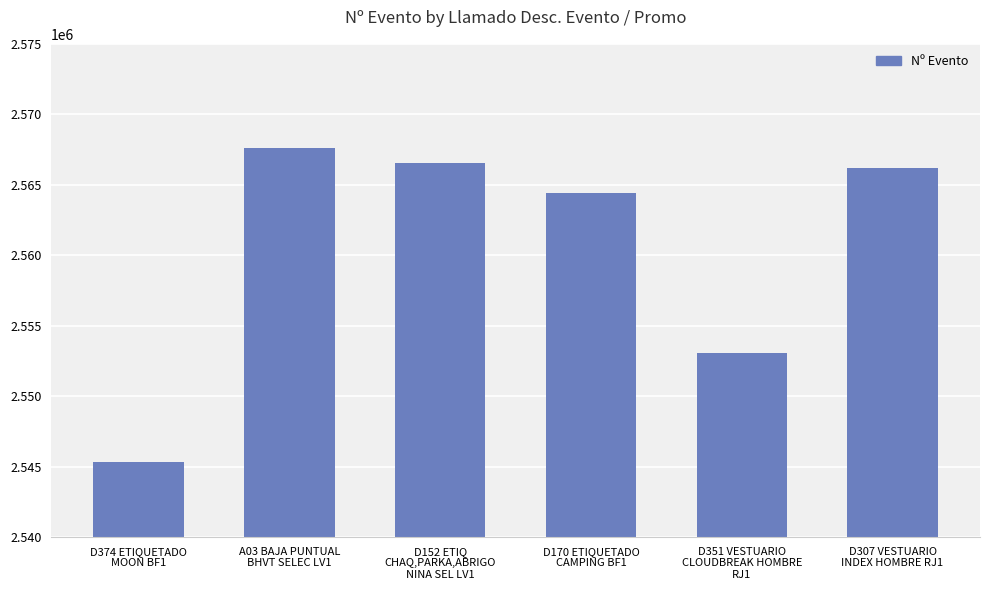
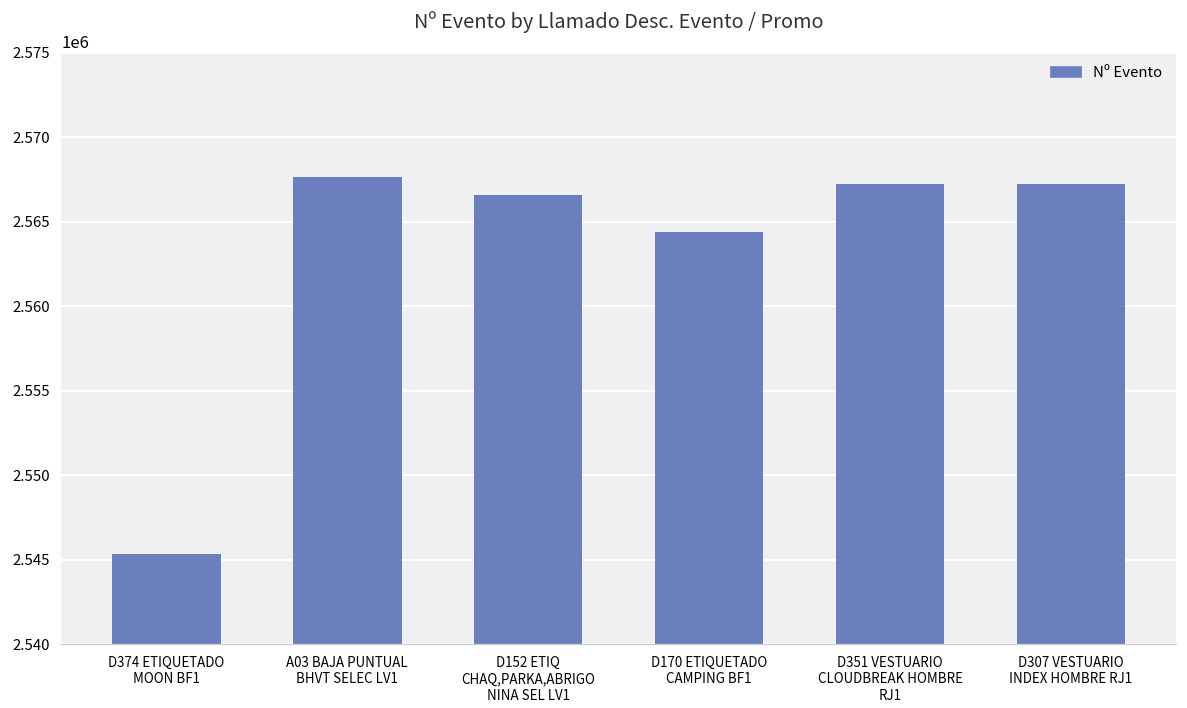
  {
    "D374 ETIQUETADO MOON BF1": 2545300,
    "A03 BAJA PUNTUAL BHVT SELEC LV1": 2567600,
    "D152 ETIQ CHAQ,PARKA,ABRIGO NINA SEL LV1": 2566600,
    "D170 ETIQUETADO CAMPING BF1": 2564400,
-   "D351 VESTUARIO CLOUDBREAK HOMBRE RJ1": 2553100,
-   "D307 VESTUARIO INDEX HOMBRE RJ1": 2566200
+   "D351 VESTUARIO CLOUDBREAK HOMBRE RJ1": 2567200,
+   "D307 VESTUARIO INDEX HOMBRE RJ1": 2567200
  }
